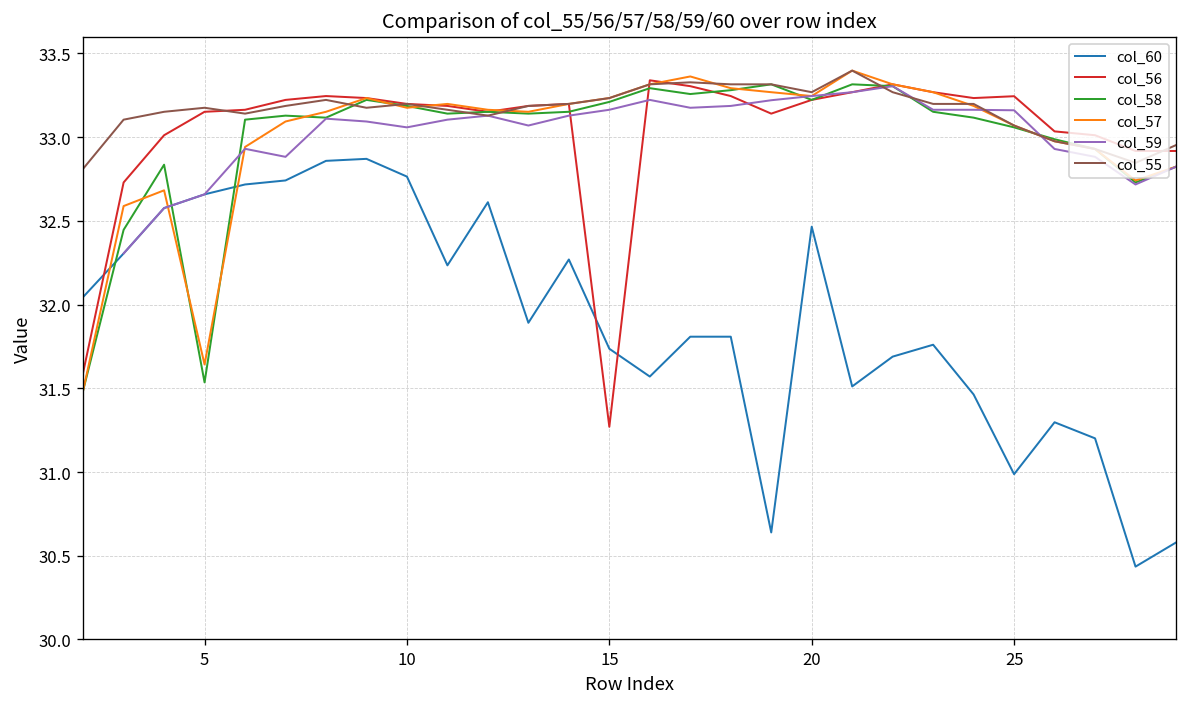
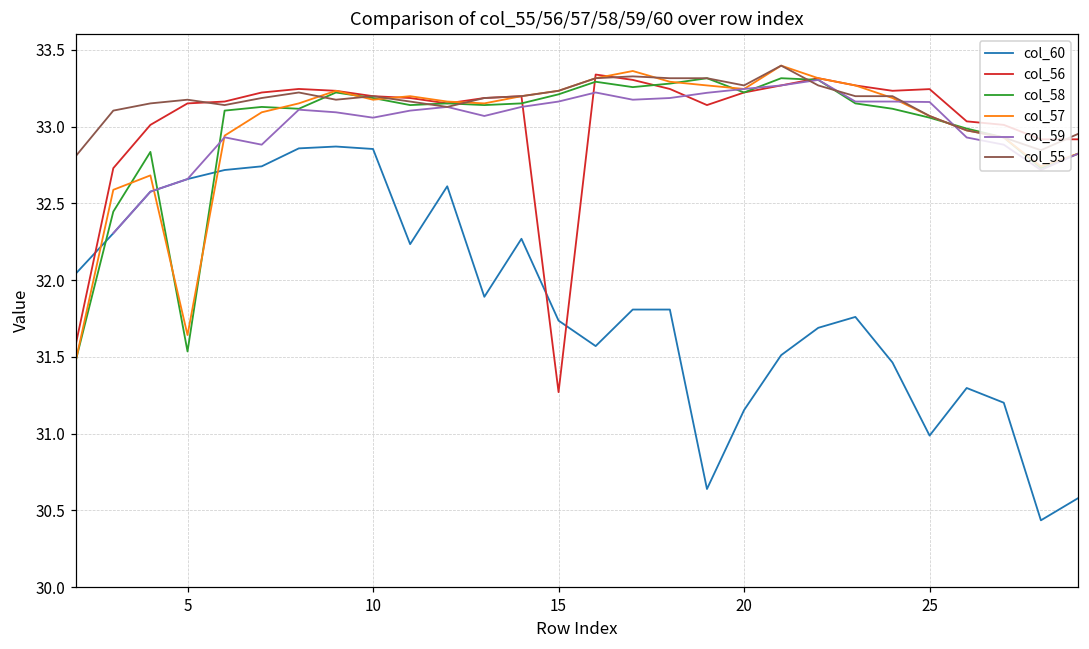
  {
    "col_60": {
-     "10": 32.76,
+     "10": 32.85,
      "15": 31.74,
-     "20": 32.47,
+     "20": 31.15,
      "25": 30.99
    },
    "col_56": {
      "5": 33.15,
      "15": 31.27,
      "25": 33.24
    },
    "col_58": {
      "5": 31.54,
      "15": 33.21
    },
    "col_57": {
      "5": 31.64
    },
    "col_59": {
      "10": 33.06,
      "15": 33.16,
      "25": 33.16
    },
    "col_55": {
      "5": 33.18,
      "20": 33.27
    }
  }
